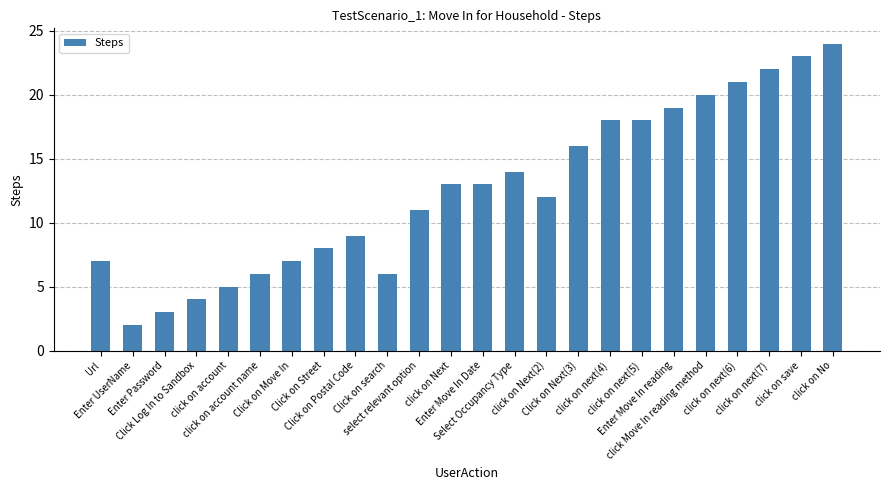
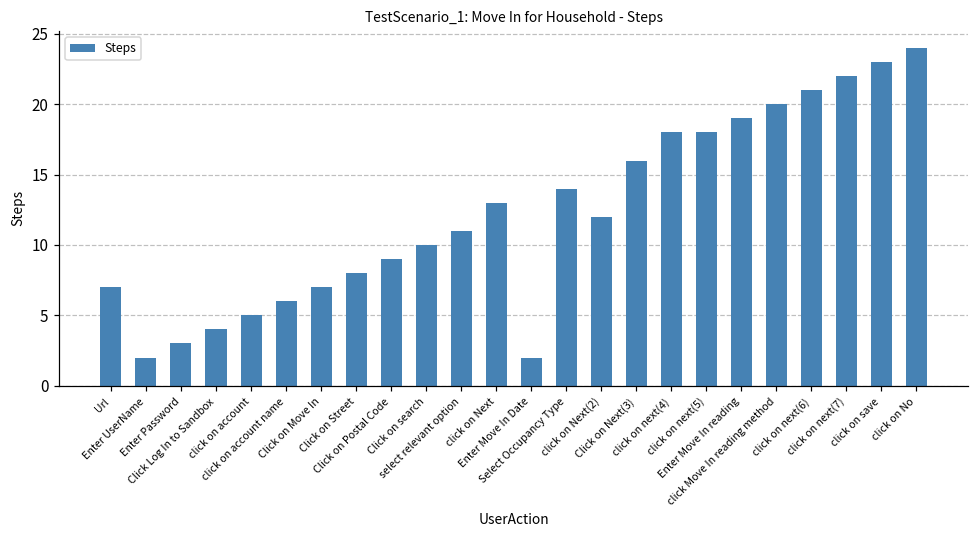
  {
    "Url": 7,
    "Enter UserName": 2,
    "Enter Password": 3,
    "Click Log In to Sandbox": 4,
    "click on account": 5,
    "click on account name": 6,
    "Click on Move In": 7,
    "Click on Street": 8,
    "Click on Postal Code": 9,
-   "Click on search": 6,
+   "Click on search": 10,
    "select relevant option": 11,
    "click on Next": 13,
-   "Enter Move In Date": 13,
+   "Enter Move In Date": 2,
    "Select Occupancy Type": 14,
    "click on Next(2)": 12,
    "Click on Next(3)": 16,
    "click on next(4)": 18,
    "click on next(5)": 18,
    "Enter Move In reading": 19,
    "click Move In reading method": 20,
    "click on next(6)": 21,
    "click on next(7)": 22,
    "click on save": 23,
    "click on No": 24
  }
